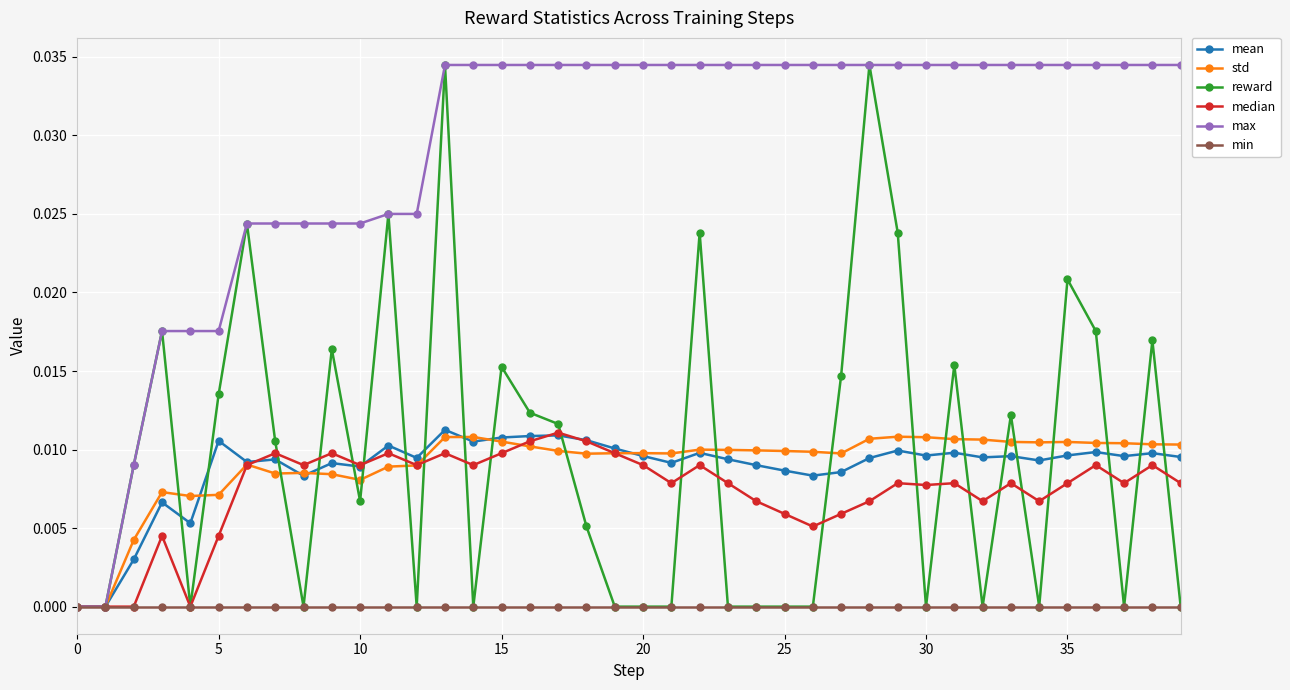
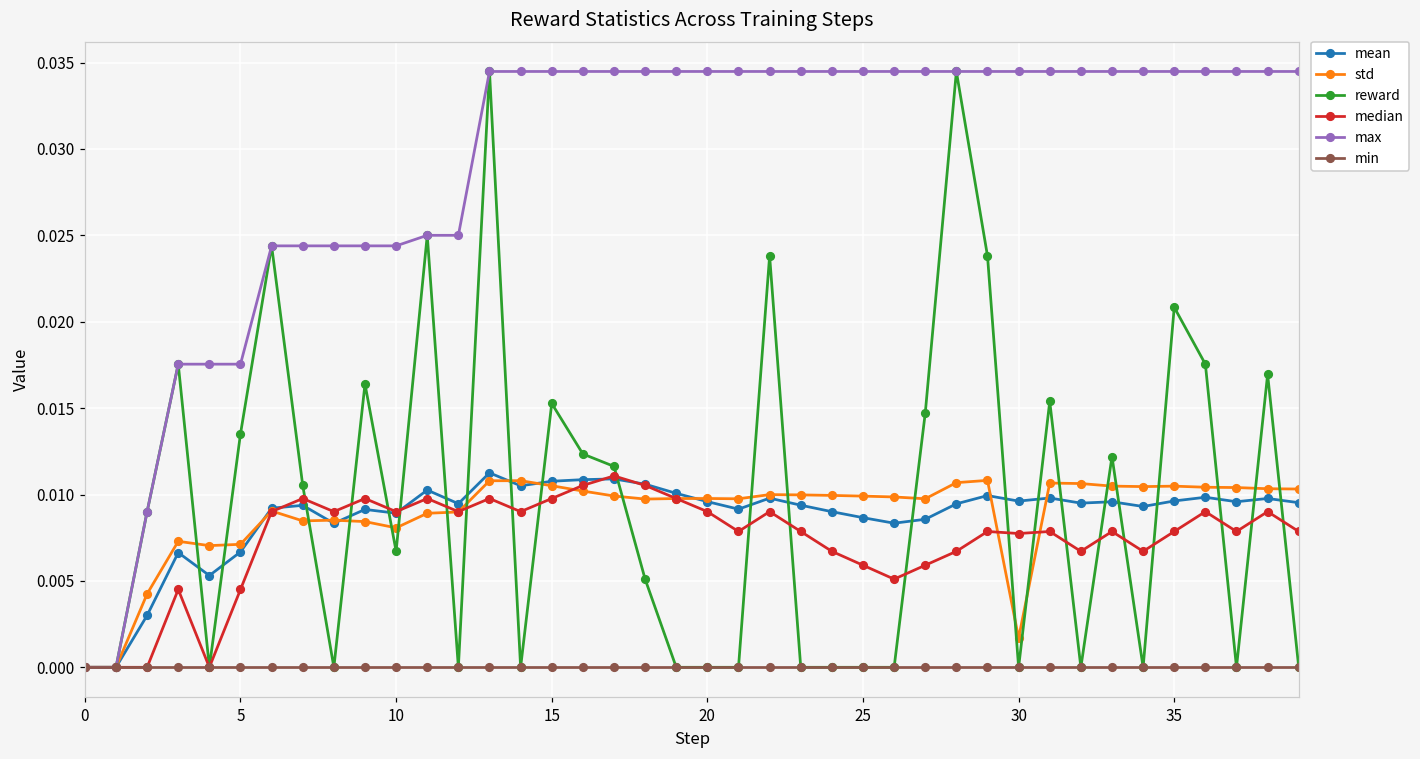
  {
    "mean": {
-     "5": 0.0106,
+     "5": 0.0067,
      "15": 0.0108,
      "20": 0.0096,
      "25": 0.0087,
      "30": 0.0096,
      "35": 0.0096
    },
    "std": {
      "5": 0.0071,
      "10": 0.0081,
      "15": 0.0105,
      "20": 0.0098,
      "25": 0.0099,
-     "30": 0.0108,
+     "30": 0.0017,
      "35": 0.0105
    },
    "reward": {
      "5": 0.0135,
      "10": 0.0067,
      "15": 0.0153,
      "35": 0.0208
    },
    "median": {
      "5": 0.0045,
      "15": 0.0098,
      "20": 0.0090,
      "25": 0.0059,
      "30": 0.0077,
      "35": 0.0079
    },
    "max": {
      "5": 0.0175,
      "10": 0.0244,
      "15": 0.0345,
      "20": 0.0345,
      "25": 0.0345,
      "30": 0.0345,
      "35": 0.0345
    },
    "min": {
      "5": 0.0000,
      "10": 0.0000,
      "15": 0.0000,
      "35": 0.0000
    }
  }
